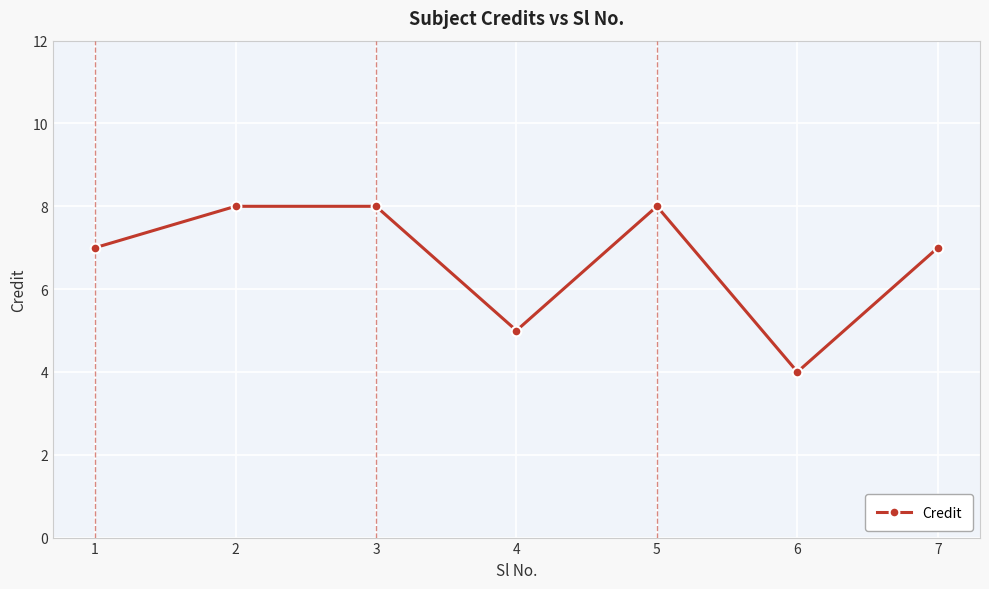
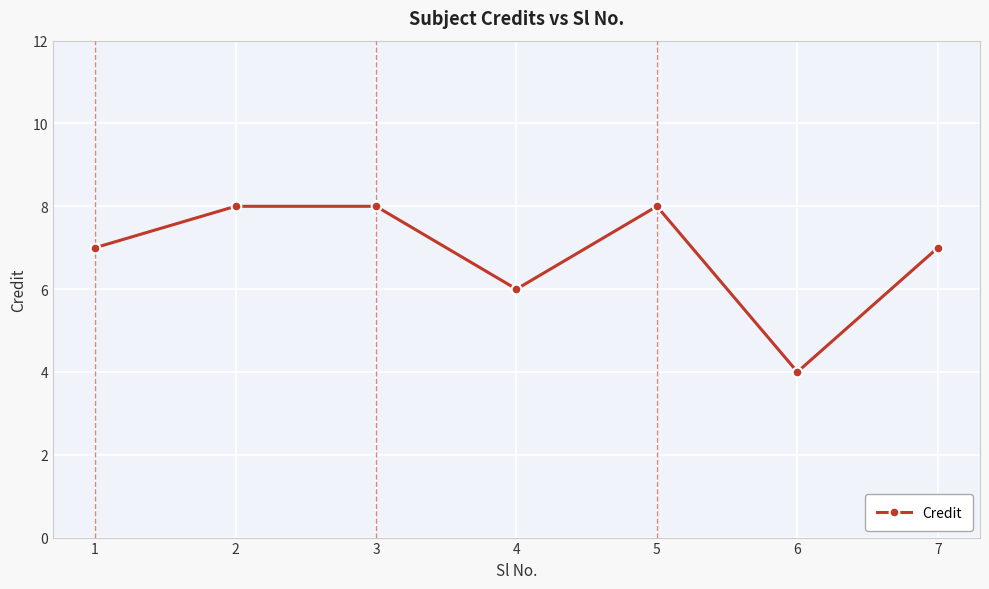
  {
    "1": 7,
    "2": 8,
    "3": 8,
-   "4": 5,
+   "4": 6,
    "5": 8,
    "6": 4,
    "7": 7
  }
